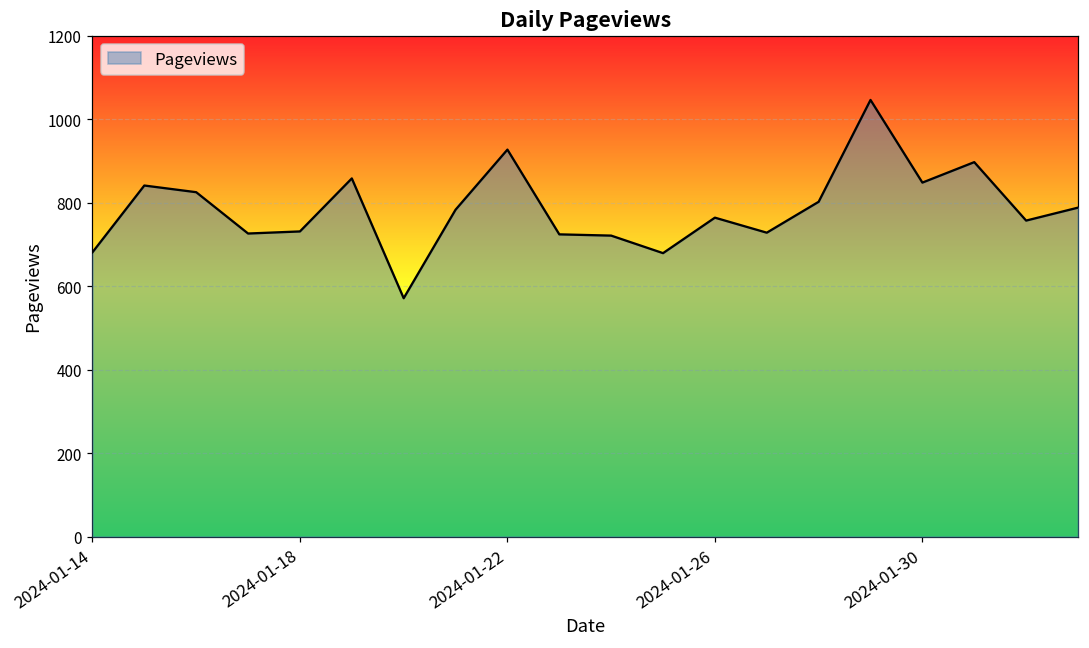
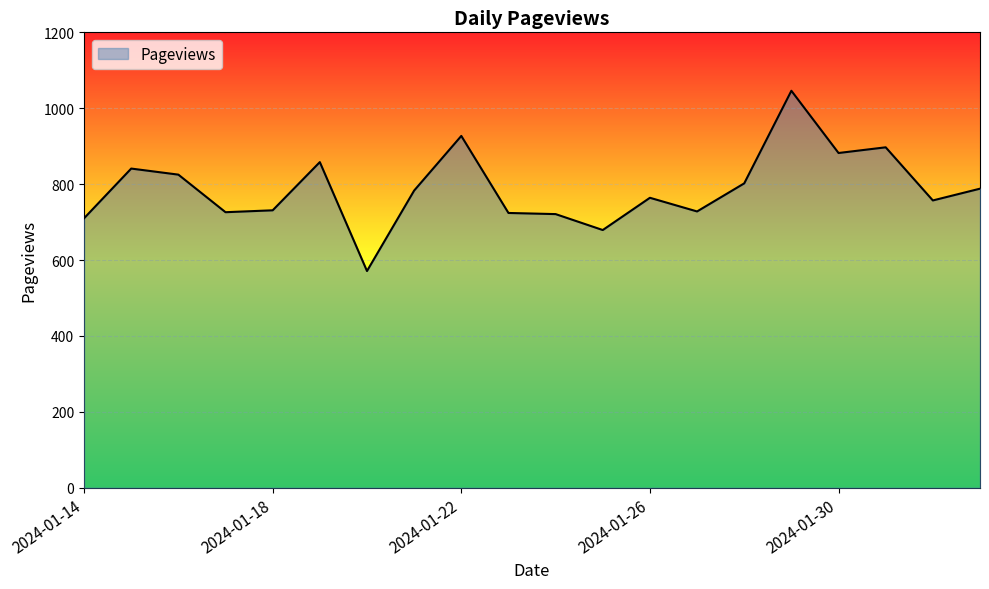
  {
-   "2024-01-14": 680,
+   "2024-01-14": 710,
    "2024-01-18": 730,
    "2024-01-22": 930,
    "2024-01-26": 760,
-   "2024-01-30": 850
+   "2024-01-30": 880
  }
